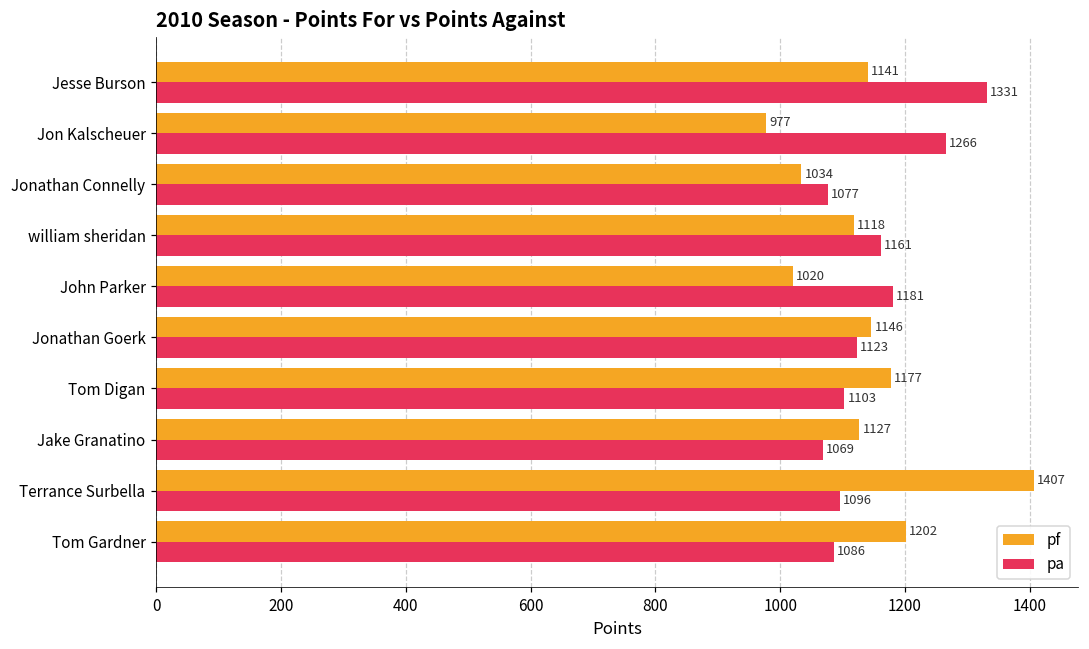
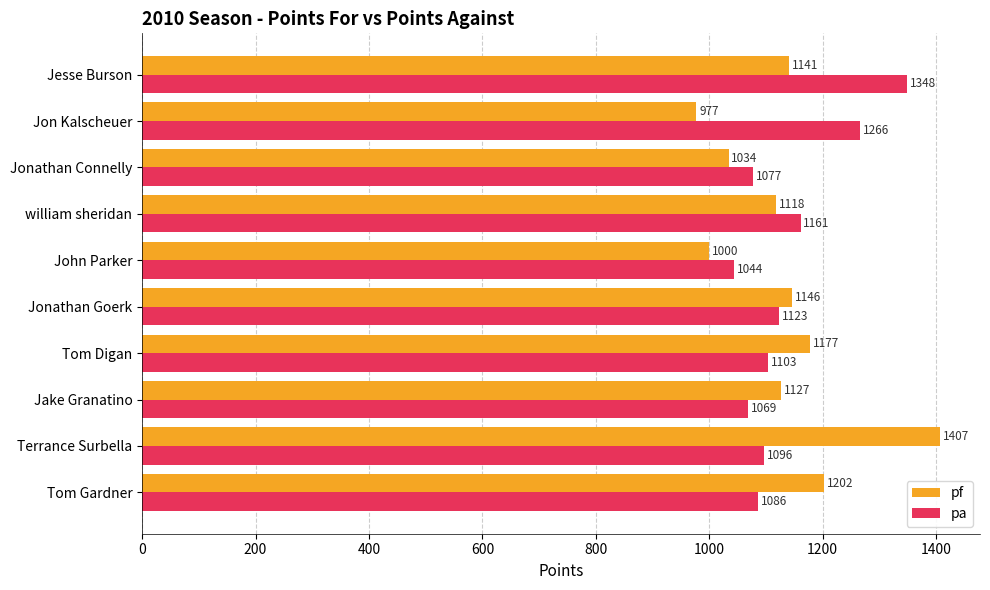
  {
    "pf": {
      "Jesse Burson": 1141,
      "Jon Kalscheuer": 977,
      "Jonathan Connelly": 1034,
      "william sheridan": 1118,
-     "John Parker": 1020,
+     "John Parker": 1000,
      "Jonathan Goerk": 1146,
      "Tom Digan": 1177,
      "Jake Granatino": 1127,
      "Terrance Surbella": 1407,
      "Tom Gardner": 1202
    },
    "pa": {
-     "Jesse Burson": 1331,
+     "Jesse Burson": 1348,
      "Jon Kalscheuer": 1266,
      "Jonathan Connelly": 1077,
      "william sheridan": 1161,
-     "John Parker": 1181,
+     "John Parker": 1044,
      "Jonathan Goerk": 1123,
      "Tom Digan": 1103,
      "Jake Granatino": 1069,
      "Terrance Surbella": 1096,
      "Tom Gardner": 1086
    }
  }
